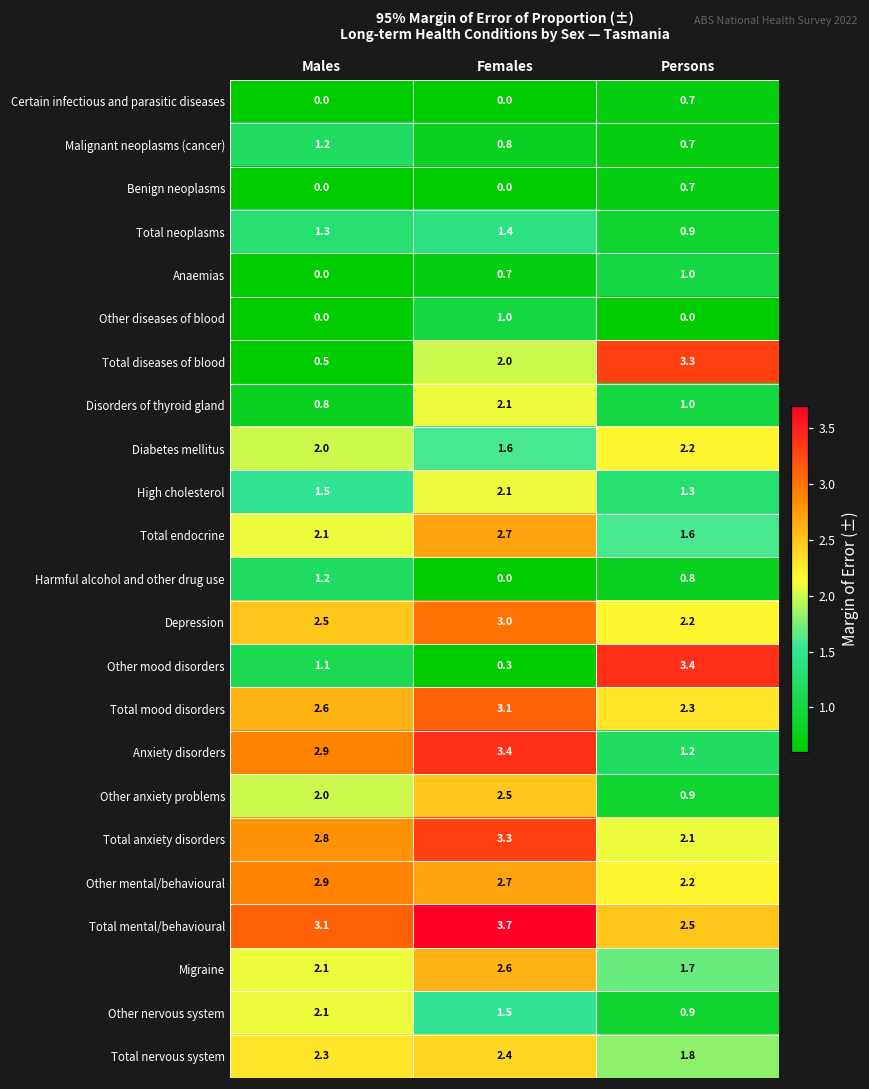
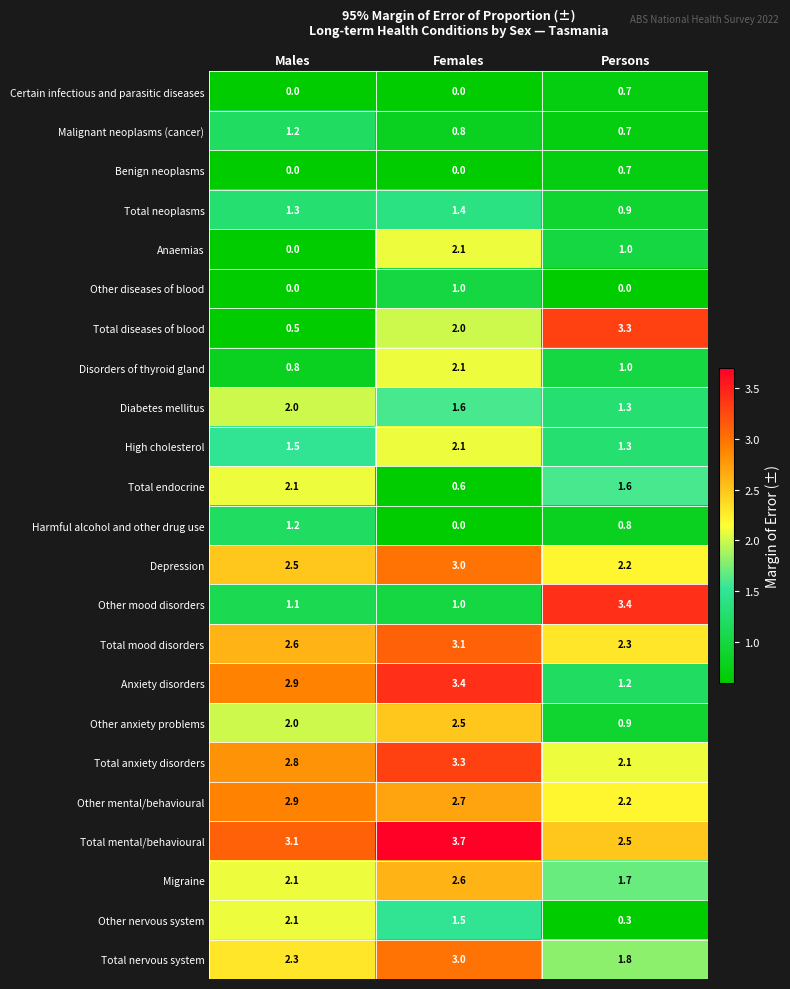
  {
    "Certain infectious and parasitic diseases": {
      "Males": 0.0,
      "Females": 0.0,
      "Persons": 0.7
    },
    "Malignant neoplasms (cancer)": {
      "Males": 1.2,
      "Females": 0.8,
      "Persons": 0.7
    },
    "Benign neoplasms": {
      "Males": 0.0,
      "Females": 0.0,
      "Persons": 0.7
    },
    "Total neoplasms": {
      "Males": 1.3,
      "Females": 1.4,
      "Persons": 0.9
    },
    "Anaemias": {
      "Males": 0.0,
-     "Females": 0.7,
+     "Females": 2.1,
      "Persons": 1.0
    },
    "Other diseases of blood": {
      "Males": 0.0,
      "Females": 1.0,
      "Persons": 0.0
    },
    "Total diseases of blood": {
      "Males": 0.5,
      "Females": 2.0,
      "Persons": 3.3
    },
    "Disorders of thyroid gland": {
      "Males": 0.8,
      "Females": 2.1,
      "Persons": 1.0
    },
    "Diabetes mellitus": {
      "Males": 2.0,
      "Females": 1.6,
-     "Persons": 2.2
+     "Persons": 1.3
    },
    "High cholesterol": {
      "Males": 1.5,
      "Females": 2.1,
      "Persons": 1.3
    },
    "Total endocrine": {
      "Males": 2.1,
-     "Females": 2.7,
+     "Females": 0.6,
      "Persons": 1.6
    },
    "Harmful alcohol and other drug use": {
      "Males": 1.2,
      "Females": 0.0,
      "Persons": 0.8
    },
    "Depression": {
      "Males": 2.5,
      "Females": 3.0,
      "Persons": 2.2
    },
    "Other mood disorders": {
      "Males": 1.1,
-     "Females": 0.3,
+     "Females": 1.0,
      "Persons": 3.4
    },
    "Total mood disorders": {
      "Males": 2.6,
      "Females": 3.1,
      "Persons": 2.3
    },
    "Anxiety disorders": {
      "Males": 2.9,
      "Females": 3.4,
      "Persons": 1.2
    },
    "Other anxiety problems": {
      "Males": 2.0,
      "Females": 2.5,
      "Persons": 0.9
    },
    "Total anxiety disorders": {
      "Males": 2.8,
      "Females": 3.3,
      "Persons": 2.1
    },
    "Other mental/behavioural": {
      "Males": 2.9,
      "Females": 2.7,
      "Persons": 2.2
    },
    "Total mental/behavioural": {
      "Males": 3.1,
      "Females": 3.7,
      "Persons": 2.5
    },
    "Migraine": {
      "Males": 2.1,
      "Females": 2.6,
      "Persons": 1.7
    },
    "Other nervous system": {
      "Males": 2.1,
      "Females": 1.5,
-     "Persons": 0.9
+     "Persons": 0.3
    },
    "Total nervous system": {
      "Males": 2.3,
-     "Females": 2.4,
+     "Females": 3.0,
      "Persons": 1.8
    }
  }
